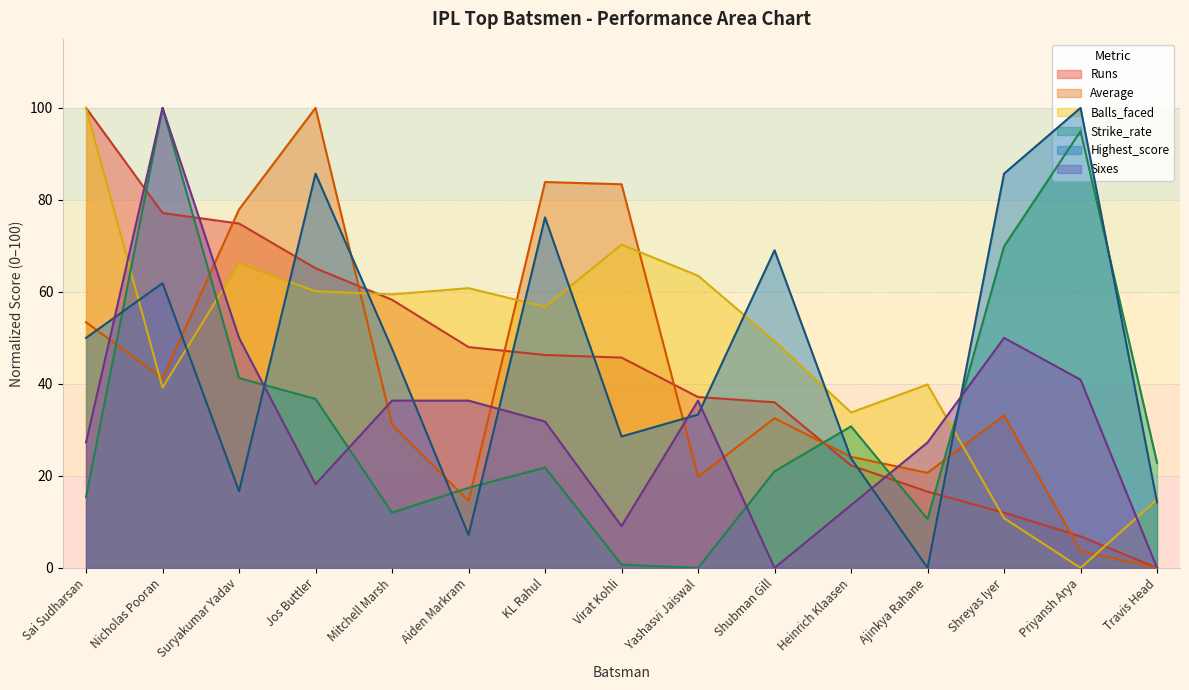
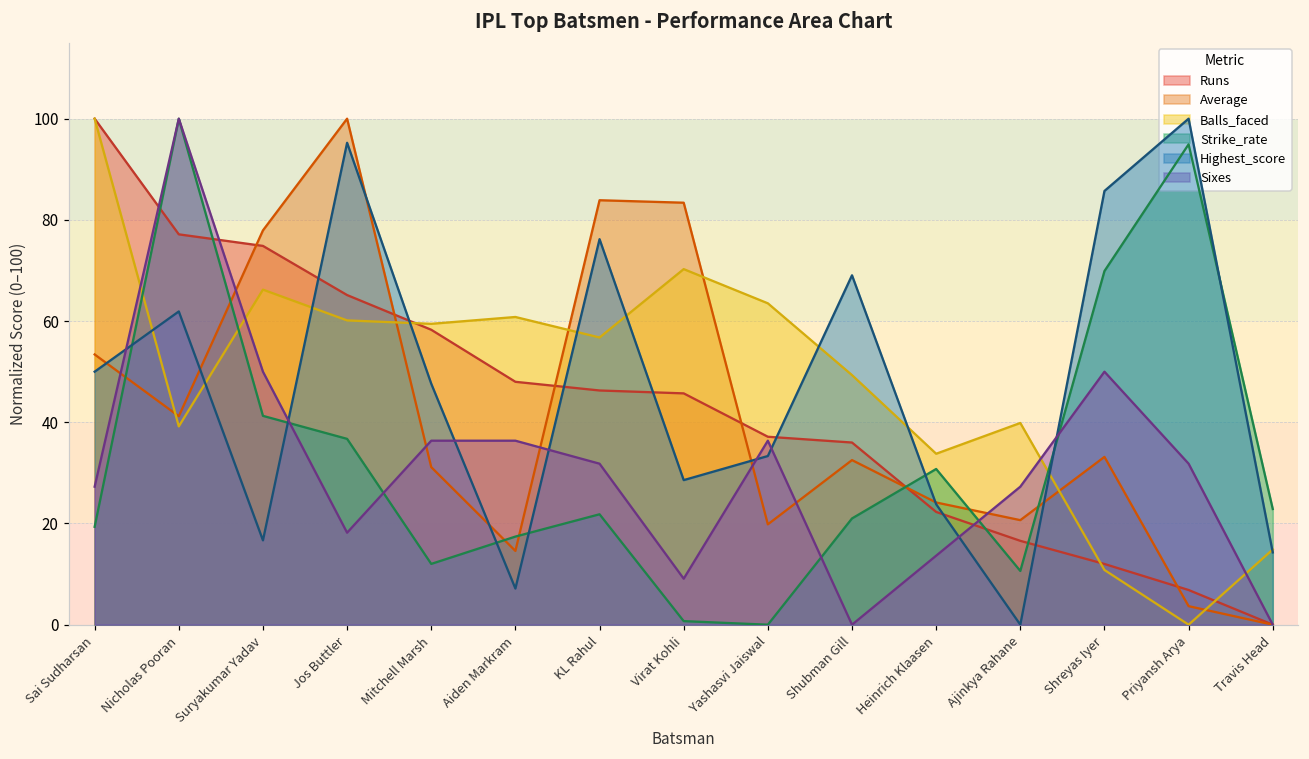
  {
    "Strike_rate": {
-     "Sai Sudharsan": 15,
+     "Sai Sudharsan": 19,
      "Suryakumar Yadav": 41,
      "Jos Buttler": 37,
      "Mitchell Marsh": 12,
      "Aiden Markram": 17,
      "KL Rahul": 22,
      "Virat Kohli": 1,
      "Yashasvi Jaiswal": 0,
      "Shubman Gill": 21,
      "Heinrich Klaasen": 31,
      "Ajinkya Rahane": 11,
      "Shreyas Iyer": 70,
      "Travis Head": 23
    },
    "Highest_score": {
      "Sai Sudharsan": 50,
      "Nicholas Pooran": 62,
      "Suryakumar Yadav": 17,
-     "Jos Buttler": 86,
+     "Jos Buttler": 95,
      "Mitchell Marsh": 48,
      "Aiden Markram": 7,
      "KL Rahul": 76,
      "Virat Kohli": 29,
      "Yashasvi Jaiswal": 33,
      "Shubman Gill": 69,
      "Ajinkya Rahane": 0,
      "Shreyas Iyer": 86,
      "Travis Head": 14
    },
    "Sixes": {
      "Sai Sudharsan": 27,
      "Suryakumar Yadav": 50,
      "Jos Buttler": 18,
      "Mitchell Marsh": 36,
      "Aiden Markram": 36,
      "KL Rahul": 32,
      "Virat Kohli": 9,
      "Yashasvi Jaiswal": 36,
      "Shubman Gill": 0,
      "Heinrich Klaasen": 14,
      "Ajinkya Rahane": 27,
      "Shreyas Iyer": 50,
-     "Priyansh Arya": 41
+     "Priyansh Arya": 32
    }
  }
